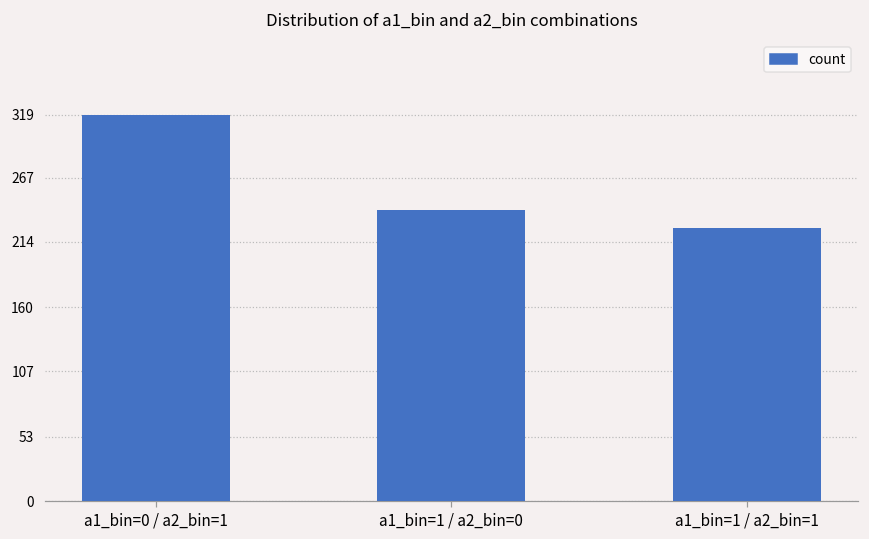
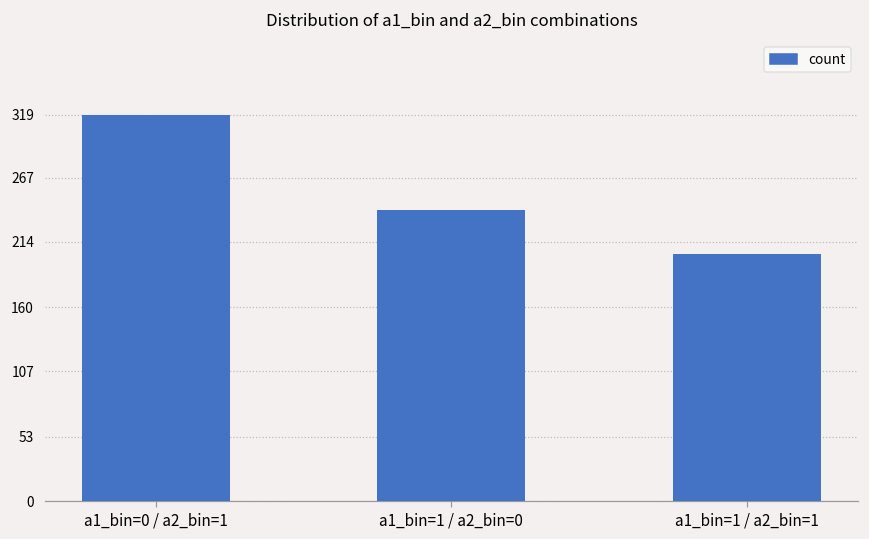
  {
    "a1_bin=0 / a2_bin=1": 319,
    "a1_bin=1 / a2_bin=0": 240,
-   "a1_bin=1 / a2_bin=1": 225
+   "a1_bin=1 / a2_bin=1": 204
  }
